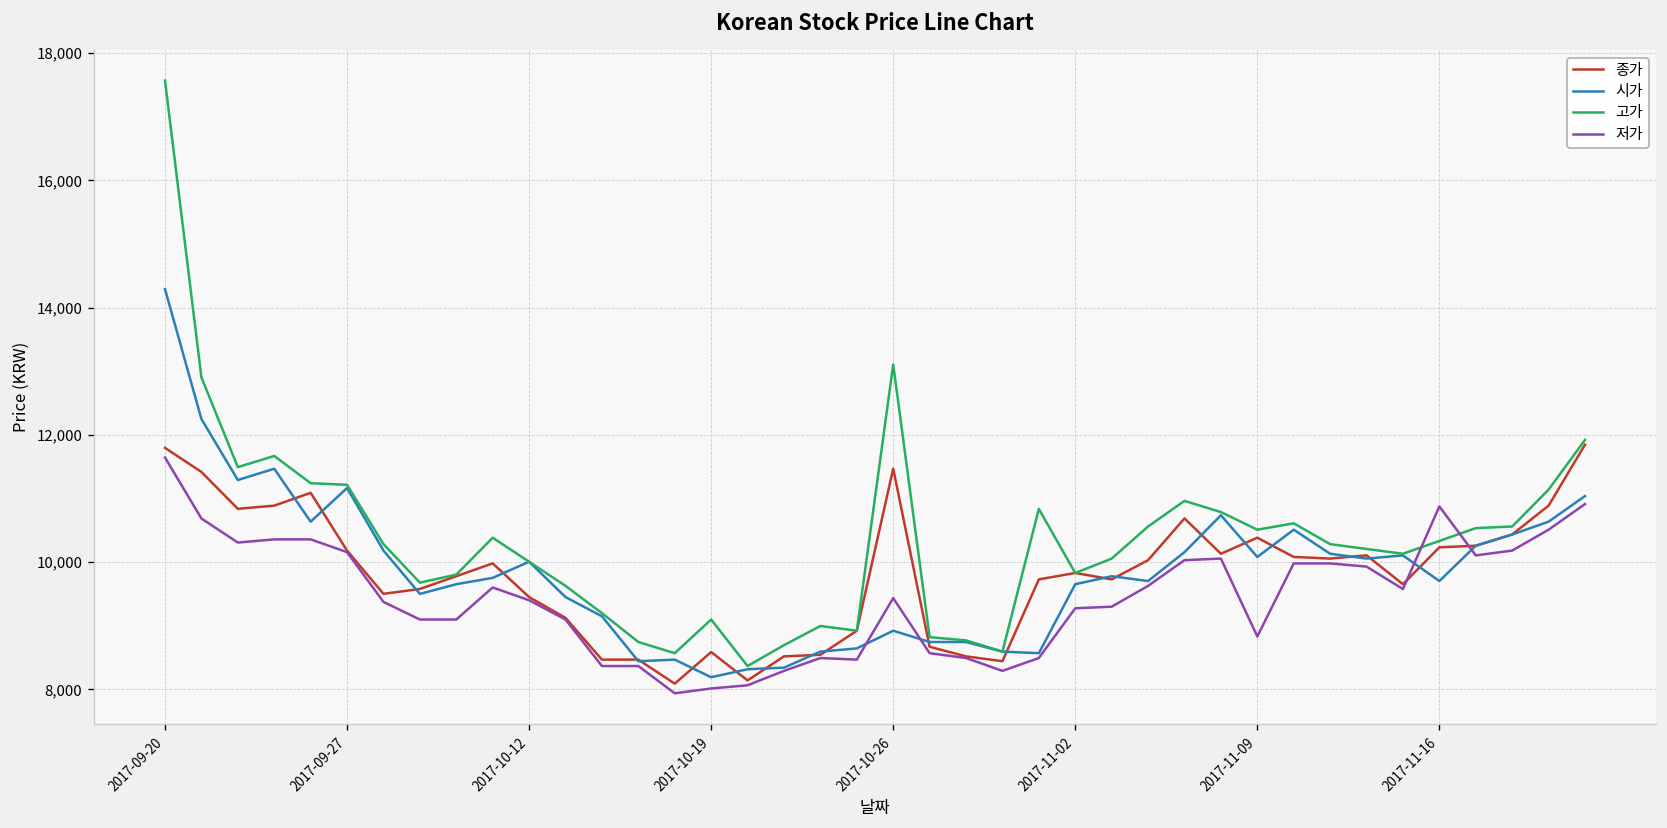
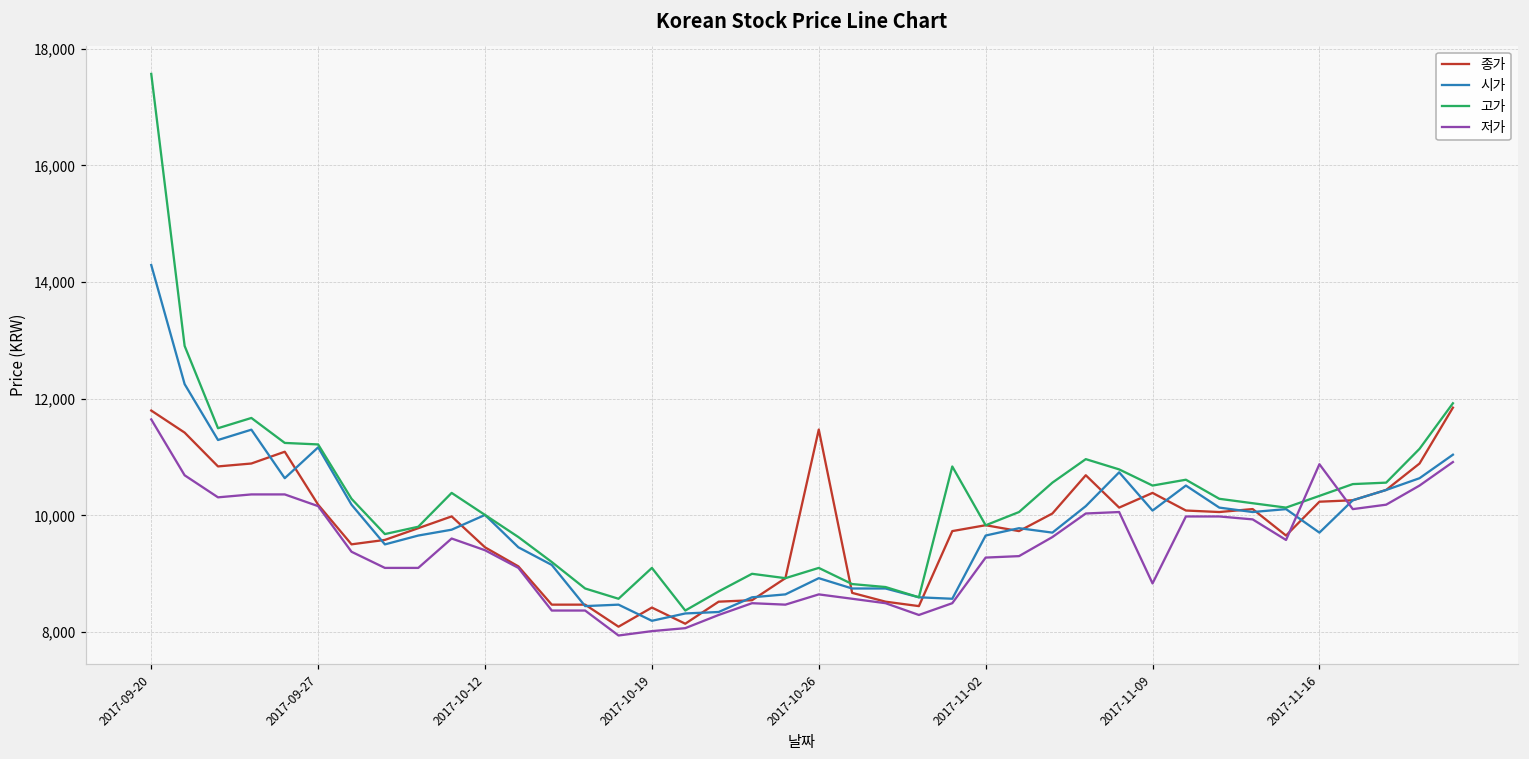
  {
    "종가": {
      "2017-09-20": "11,800",
      "2017-10-12": "9,500",
-     "2017-10-19": "8,600",
+     "2017-10-19": "8,400",
      "2017-10-26": "11,500",
      "2017-11-09": "10,400",
      "2017-11-16": "10,200"
    },
    "시가": {
      "2017-09-20": "14,300",
      "2017-09-27": "11,200",
      "2017-10-19": "8,200",
      "2017-10-26": "8,900",
      "2017-11-02": "9,700",
      "2017-11-09": "10,100",
      "2017-11-16": "9,700"
    },
    "고가": {
      "2017-09-20": "17,600",
      "2017-09-27": "11,200",
      "2017-10-19": "9,100",
-     "2017-10-26": "13,100",
+     "2017-10-26": "9,100",
      "2017-11-09": "10,500",
      "2017-11-16": "10,300"
    },
    "저가": {
      "2017-09-20": "11,600",
      "2017-10-12": "9,400",
      "2017-10-19": "8,000",
-     "2017-10-26": "9,400",
+     "2017-10-26": "8,600",
      "2017-11-02": "9,300",
      "2017-11-09": "8,800",
      "2017-11-16": "10,900"
    }
  }
